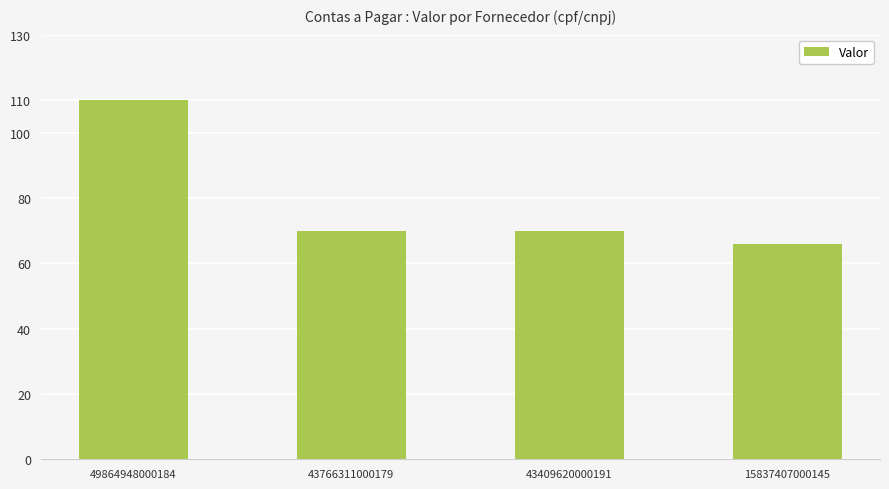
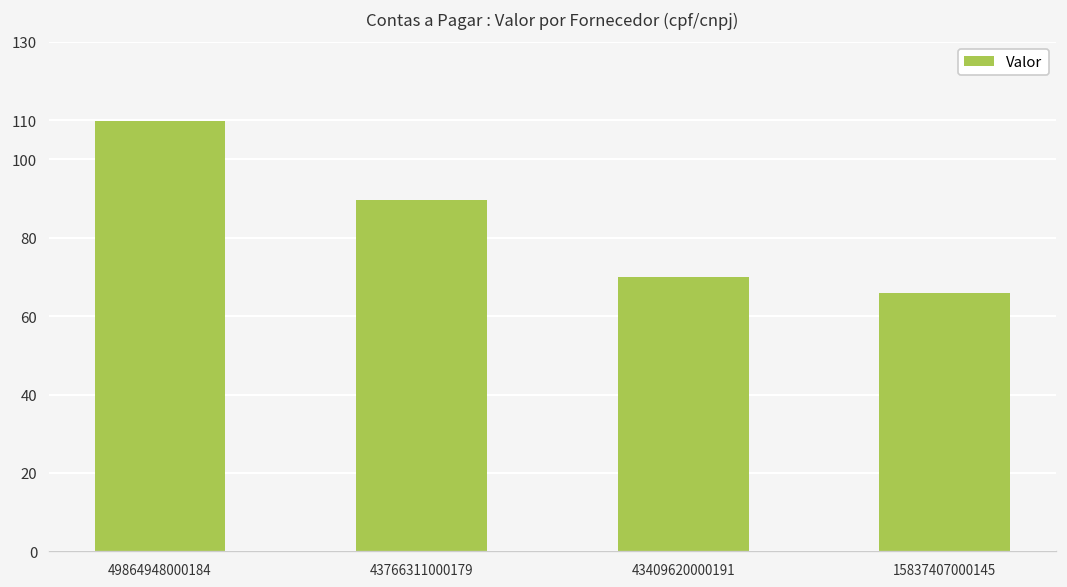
  {
    "49864948000184": 110,
-   "43766311000179": 70,
+   "43766311000179": 90,
    "43409620000191": 70,
    "15837407000145": 66
  }
